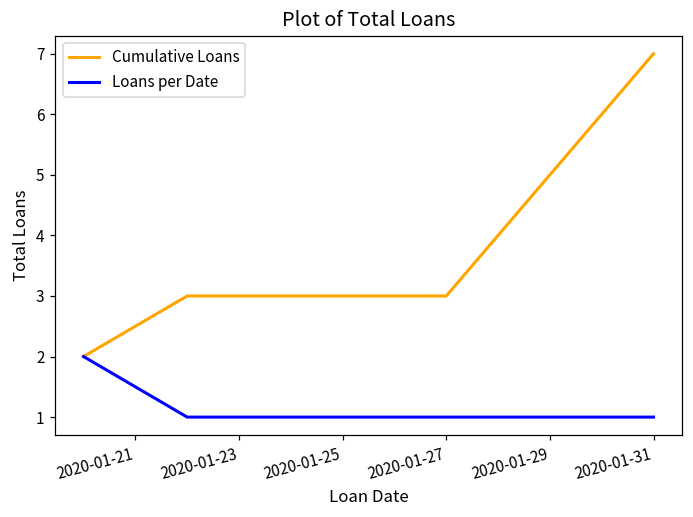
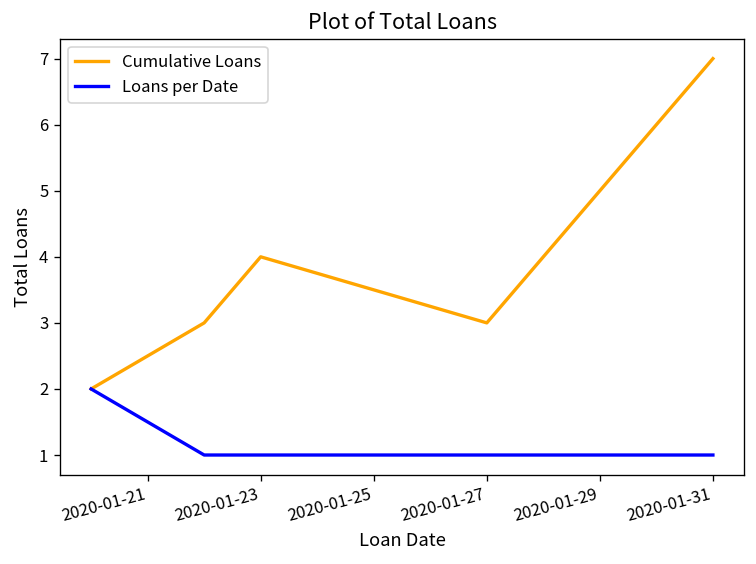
  {
    "Cumulative Loans": {
-     "2020-01-23": 3,
+     "2020-01-23": 4,
      "2020-01-27": 3,
      "2020-01-31": 7
    },
    "Loans per Date": {
      "2020-01-23": 1,
      "2020-01-27": 1,
      "2020-01-31": 1
    }
  }
